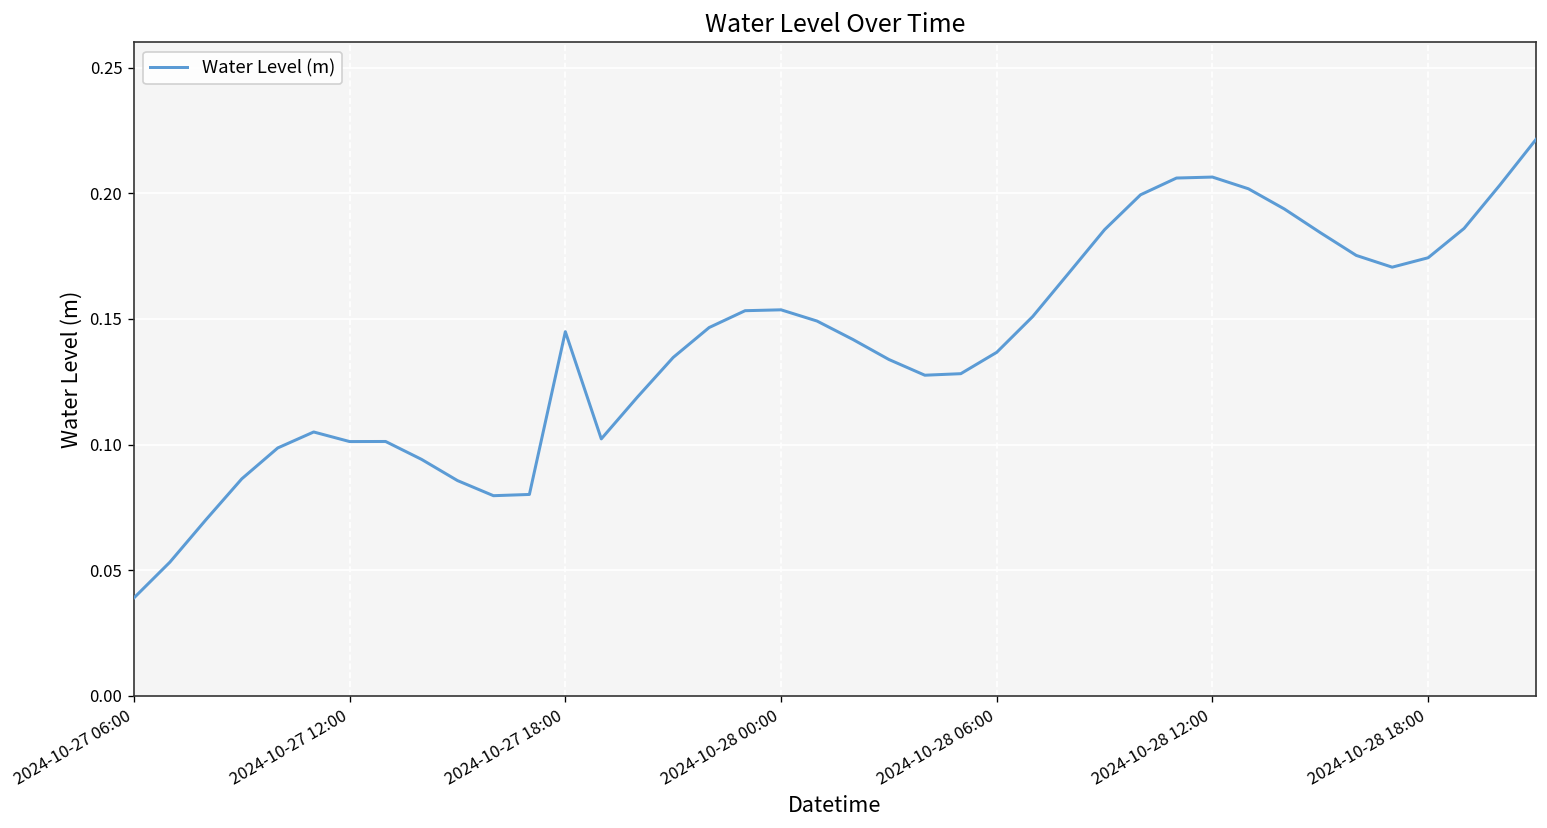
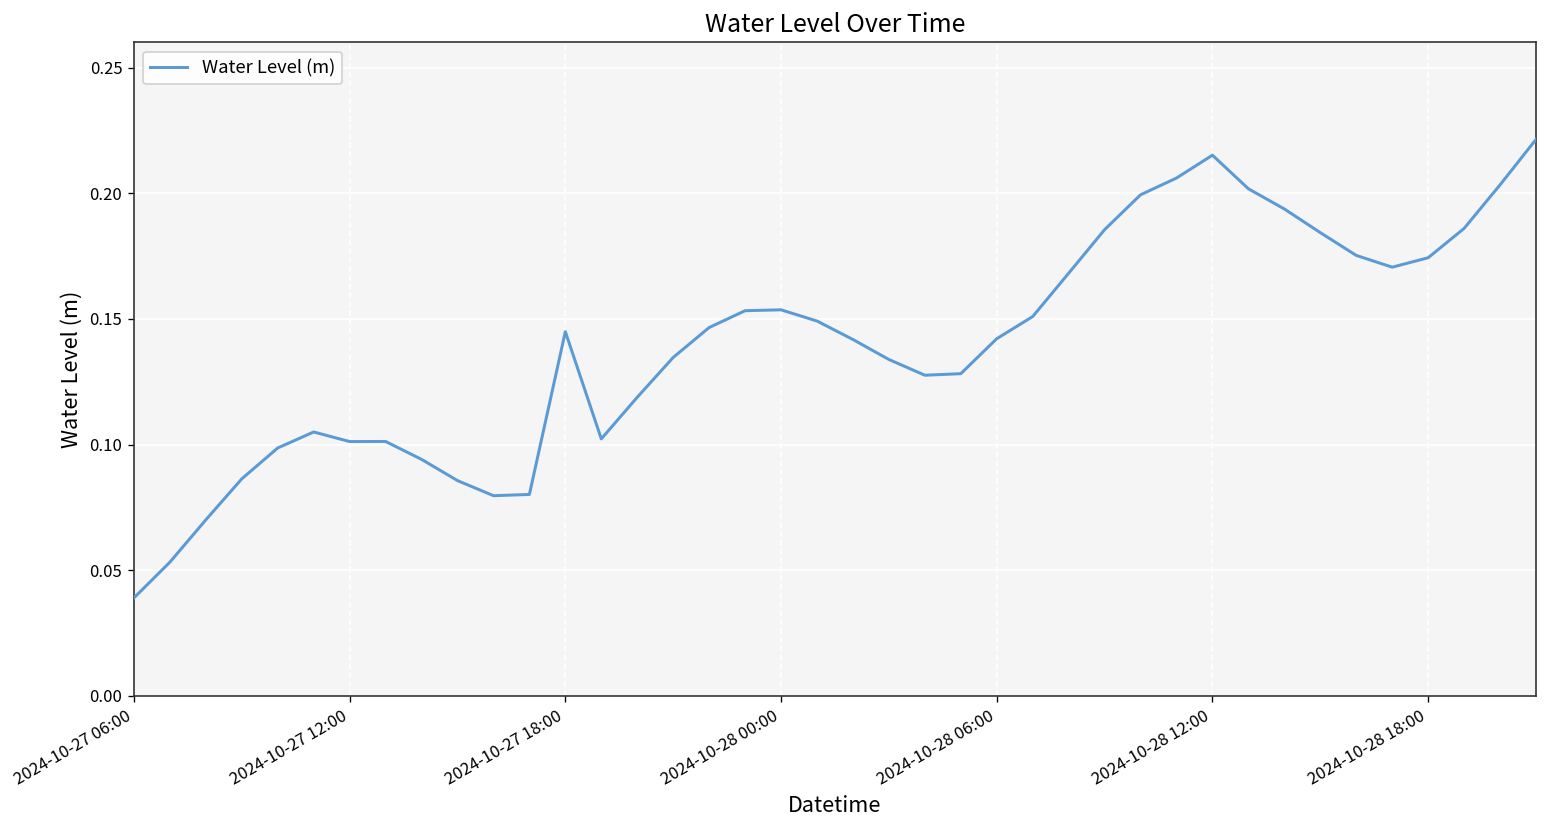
  {
    "2024-10-27 06:00": 0.039,
    "2024-10-27 12:00": 0.101,
    "2024-10-27 18:00": 0.145,
    "2024-10-28 00:00": 0.154,
-   "2024-10-28 06:00": 0.137,
-   "2024-10-28 12:00": 0.206,
+   "2024-10-28 06:00": 0.142,
+   "2024-10-28 12:00": 0.215,
    "2024-10-28 18:00": 0.174
  }
